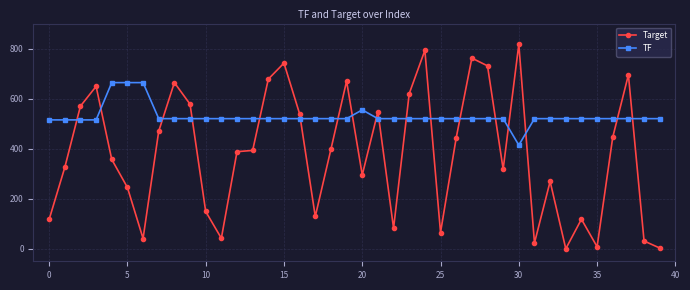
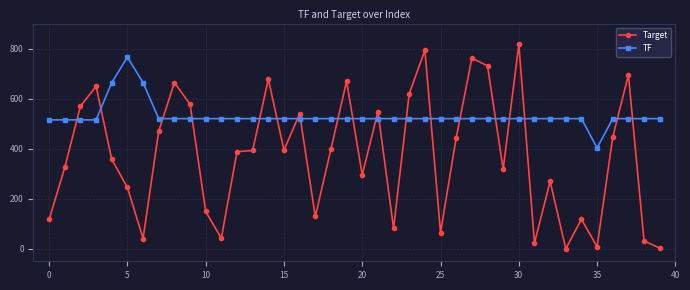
  {
    "Target": {
      "0": 120,
      "5": 250,
      "10": 150,
-     "15": 740,
+     "15": 390,
      "20": 300,
      "25": 70,
      "30": 820,
      "35": 10
    },
    "TF": {
      "0": 520,
-     "5": 660,
+     "5": 770,
      "10": 520,
      "15": 520,
-     "20": 560,
+     "20": 520,
      "25": 520,
-     "30": 410,
-     "35": 520
+     "30": 520,
+     "35": 400
    }
  }
